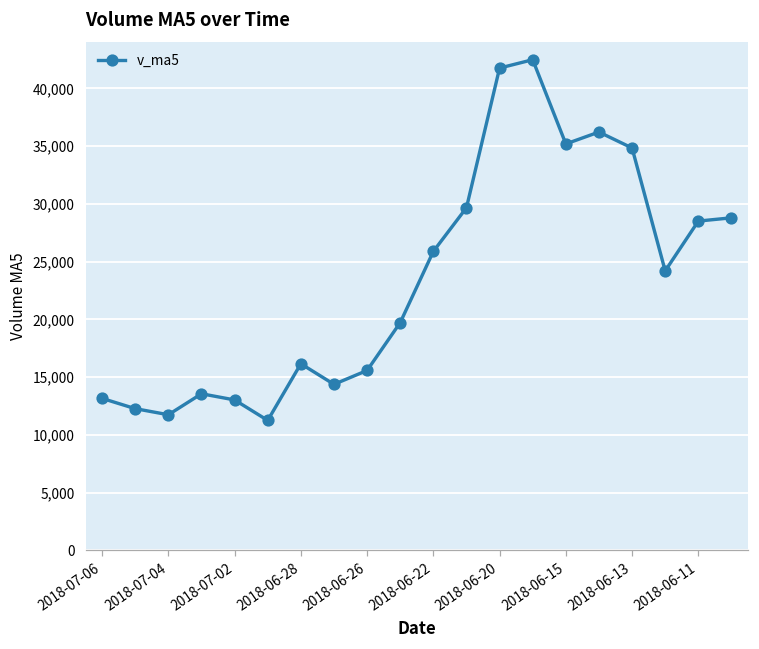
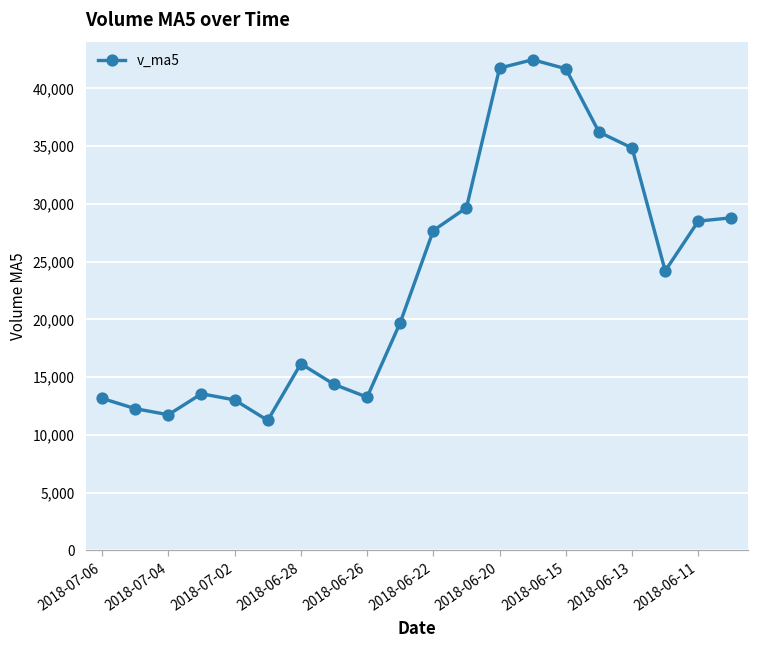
  {
    "2018-07-06": "13,200",
    "2018-07-04": "11,700",
    "2018-07-02": "13,000",
    "2018-06-28": "16,200",
-   "2018-06-26": "15,600",
-   "2018-06-22": "25,900",
+   "2018-06-26": "13,300",
+   "2018-06-22": "27,700",
    "2018-06-20": "41,800",
-   "2018-06-15": "35,200",
+   "2018-06-15": "41,700",
    "2018-06-13": "34,800",
    "2018-06-11": "28,500"
  }
